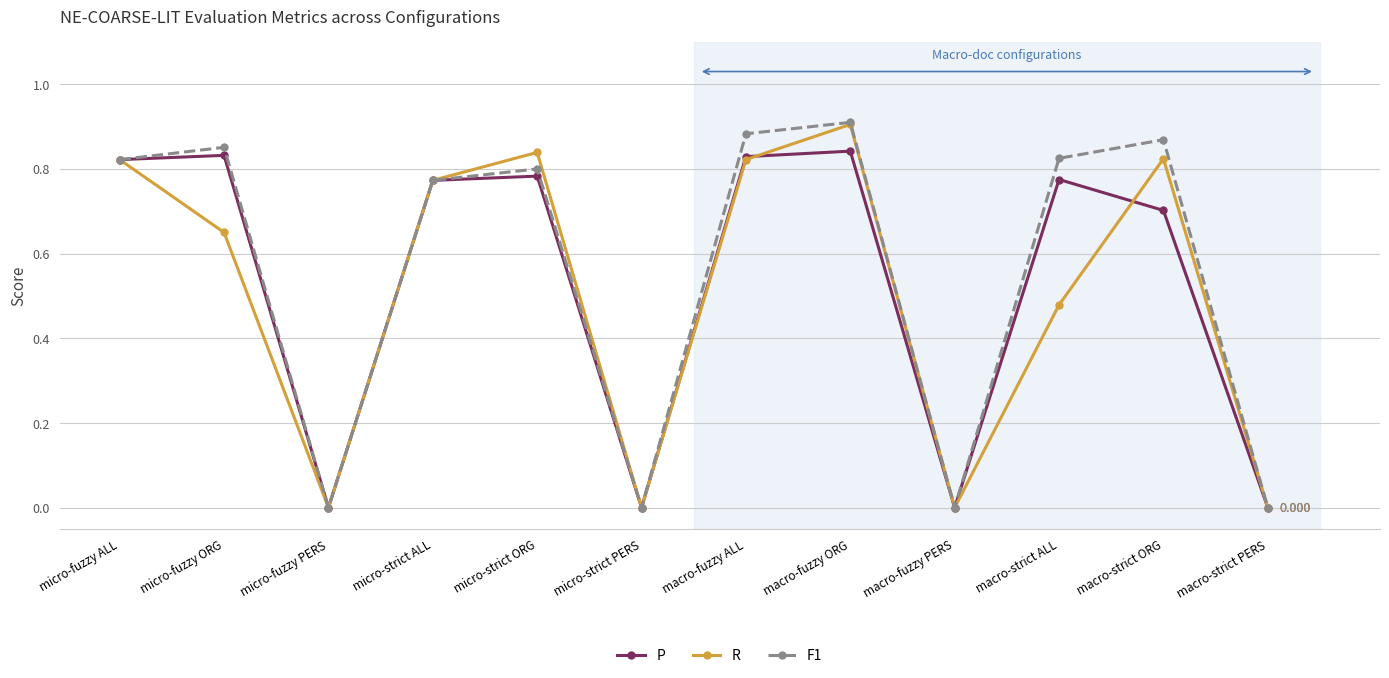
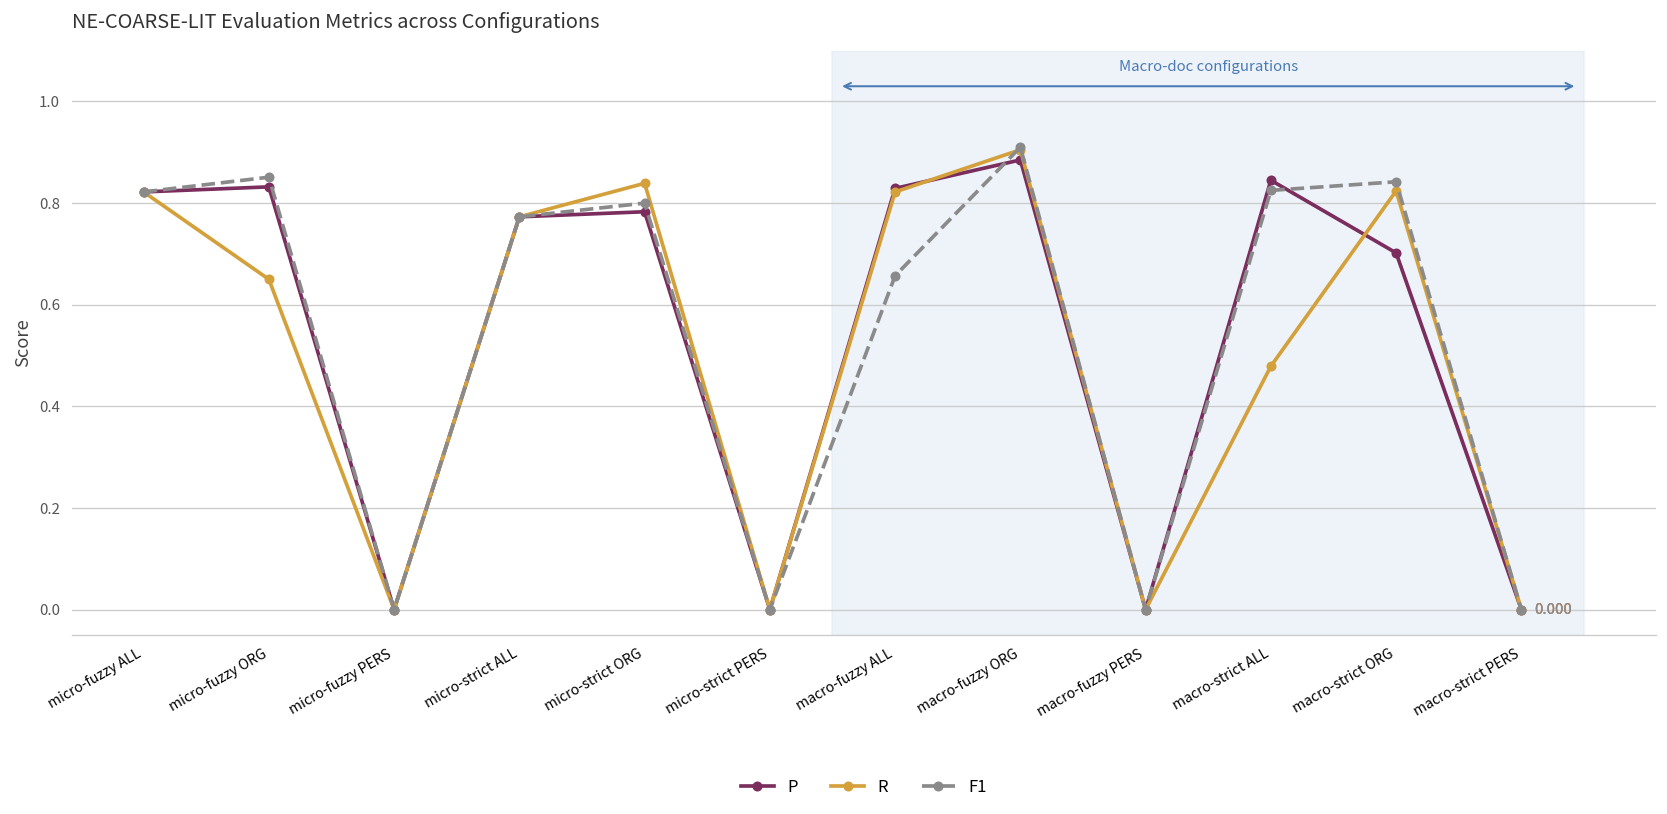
  {
    "P": {
      "micro-fuzzy ORG": 0.83,
      "micro-strict ORG": 0.78,
      "macro-fuzzy ALL": 0.83,
-     "macro-fuzzy ORG": 0.84,
-     "macro-strict ALL": 0.78,
+     "macro-fuzzy ORG": 0.89,
+     "macro-strict ALL": 0.85,
      "macro-strict ORG": 0.70
    },
    "R": {
      "micro-fuzzy ORG": 0.65,
      "micro-strict ORG": 0.84,
      "macro-fuzzy ALL": 0.82,
      "macro-strict ALL": 0.48,
      "macro-strict ORG": 0.82
    },
    "F1": {
      "micro-fuzzy ORG": 0.85,
      "micro-strict ORG": 0.80,
-     "macro-fuzzy ALL": 0.88,
+     "macro-fuzzy ALL": 0.66,
      "macro-strict ALL": 0.83,
-     "macro-strict ORG": 0.87
+     "macro-strict ORG": 0.84
    }
  }
